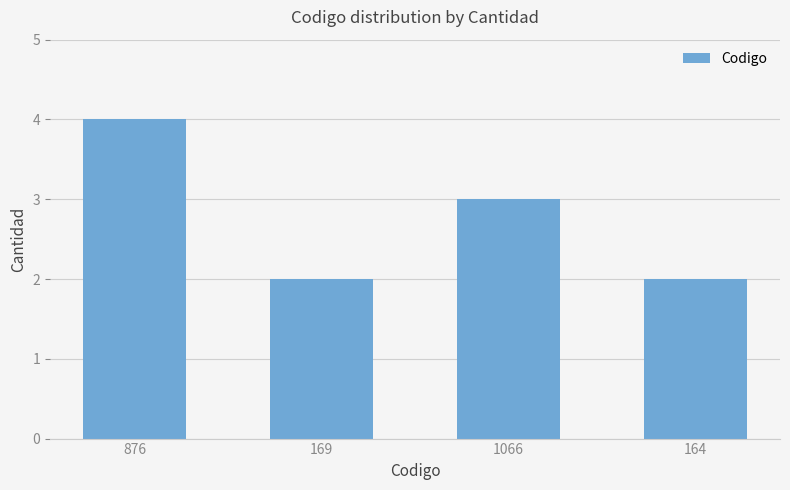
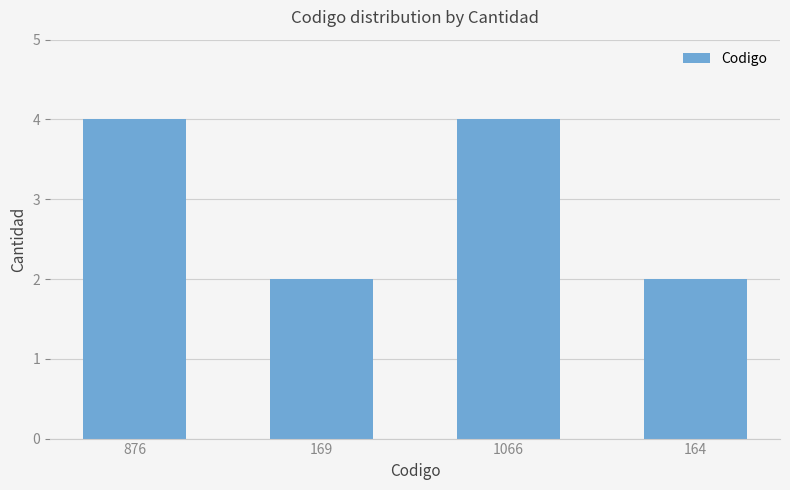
  {
    "876": 4,
    "169": 2,
-   "1066": 3,
+   "1066": 4,
    "164": 2
  }
